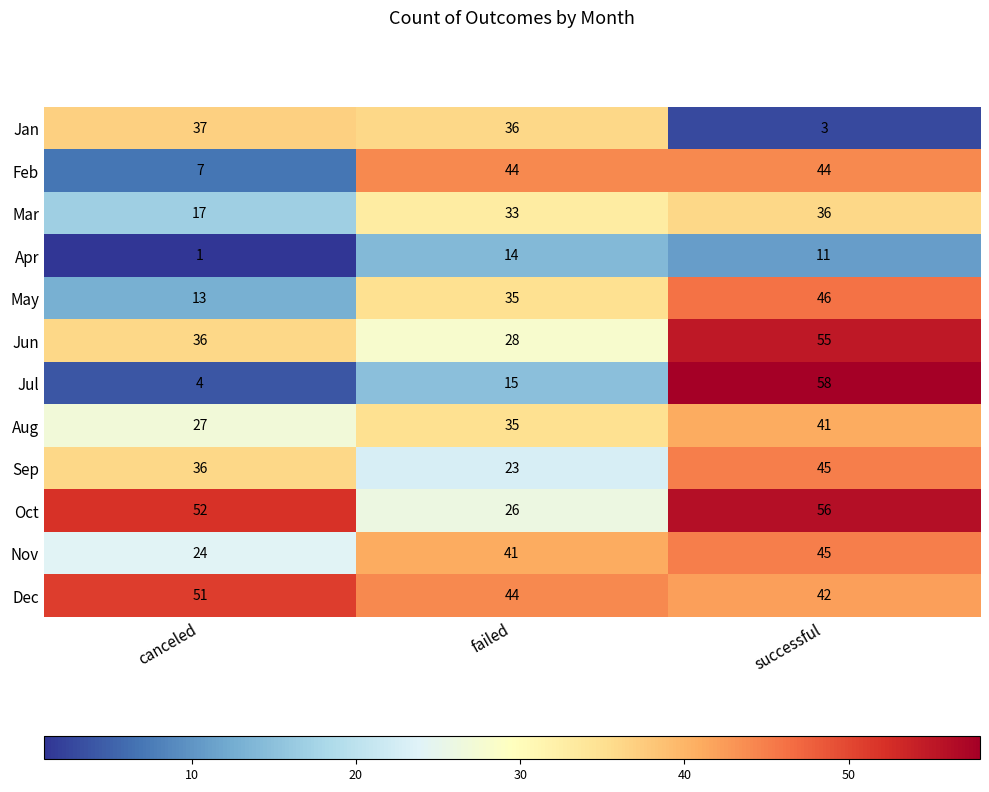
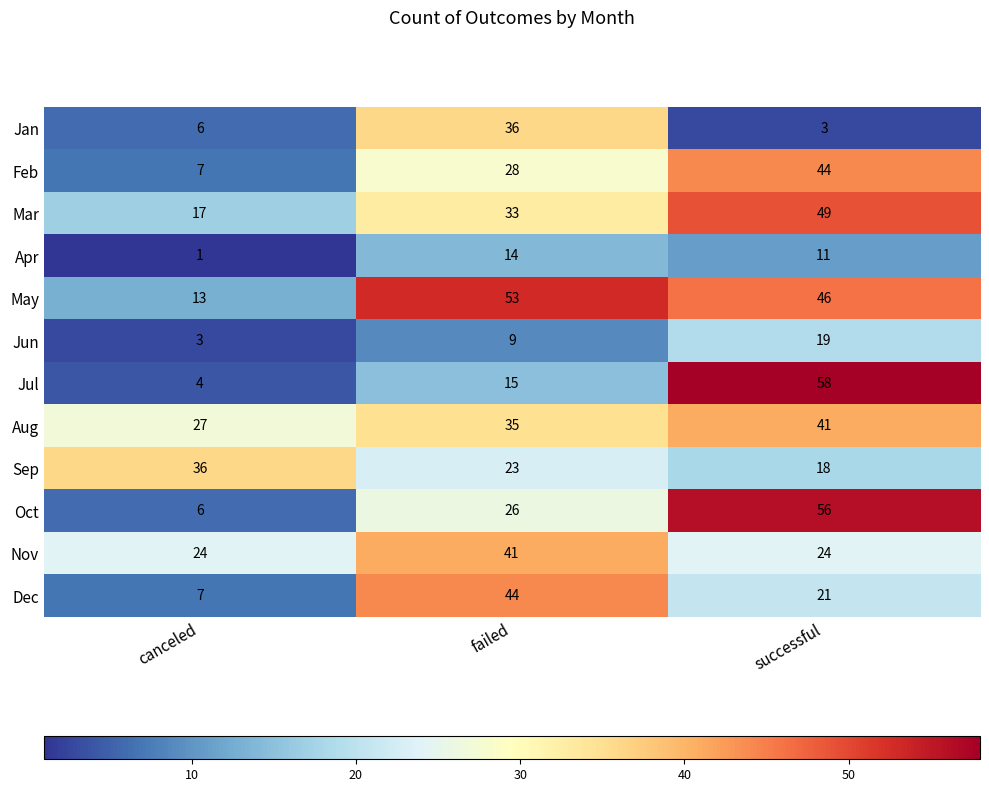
  {
    "Jan": {
-     "canceled": 37,
+     "canceled": 6,
      "failed": 36,
      "successful": 3
    },
    "Feb": {
      "canceled": 7,
-     "failed": 44,
+     "failed": 28,
      "successful": 44
    },
    "Mar": {
      "canceled": 17,
      "failed": 33,
-     "successful": 36
+     "successful": 49
    },
    "Apr": {
      "canceled": 1,
      "failed": 14,
      "successful": 11
    },
    "May": {
      "canceled": 13,
-     "failed": 35,
+     "failed": 53,
      "successful": 46
    },
    "Jun": {
-     "canceled": 36,
-     "failed": 28,
-     "successful": 55
+     "canceled": 3,
+     "failed": 9,
+     "successful": 19
    },
    "Jul": {
      "canceled": 4,
      "failed": 15,
      "successful": 58
    },
    "Aug": {
      "canceled": 27,
      "failed": 35,
      "successful": 41
    },
    "Sep": {
      "canceled": 36,
      "failed": 23,
-     "successful": 45
+     "successful": 18
    },
    "Oct": {
-     "canceled": 52,
+     "canceled": 6,
      "failed": 26,
      "successful": 56
    },
    "Nov": {
      "canceled": 24,
      "failed": 41,
-     "successful": 45
+     "successful": 24
    },
    "Dec": {
-     "canceled": 51,
+     "canceled": 7,
      "failed": 44,
-     "successful": 42
+     "successful": 21
    }
  }
